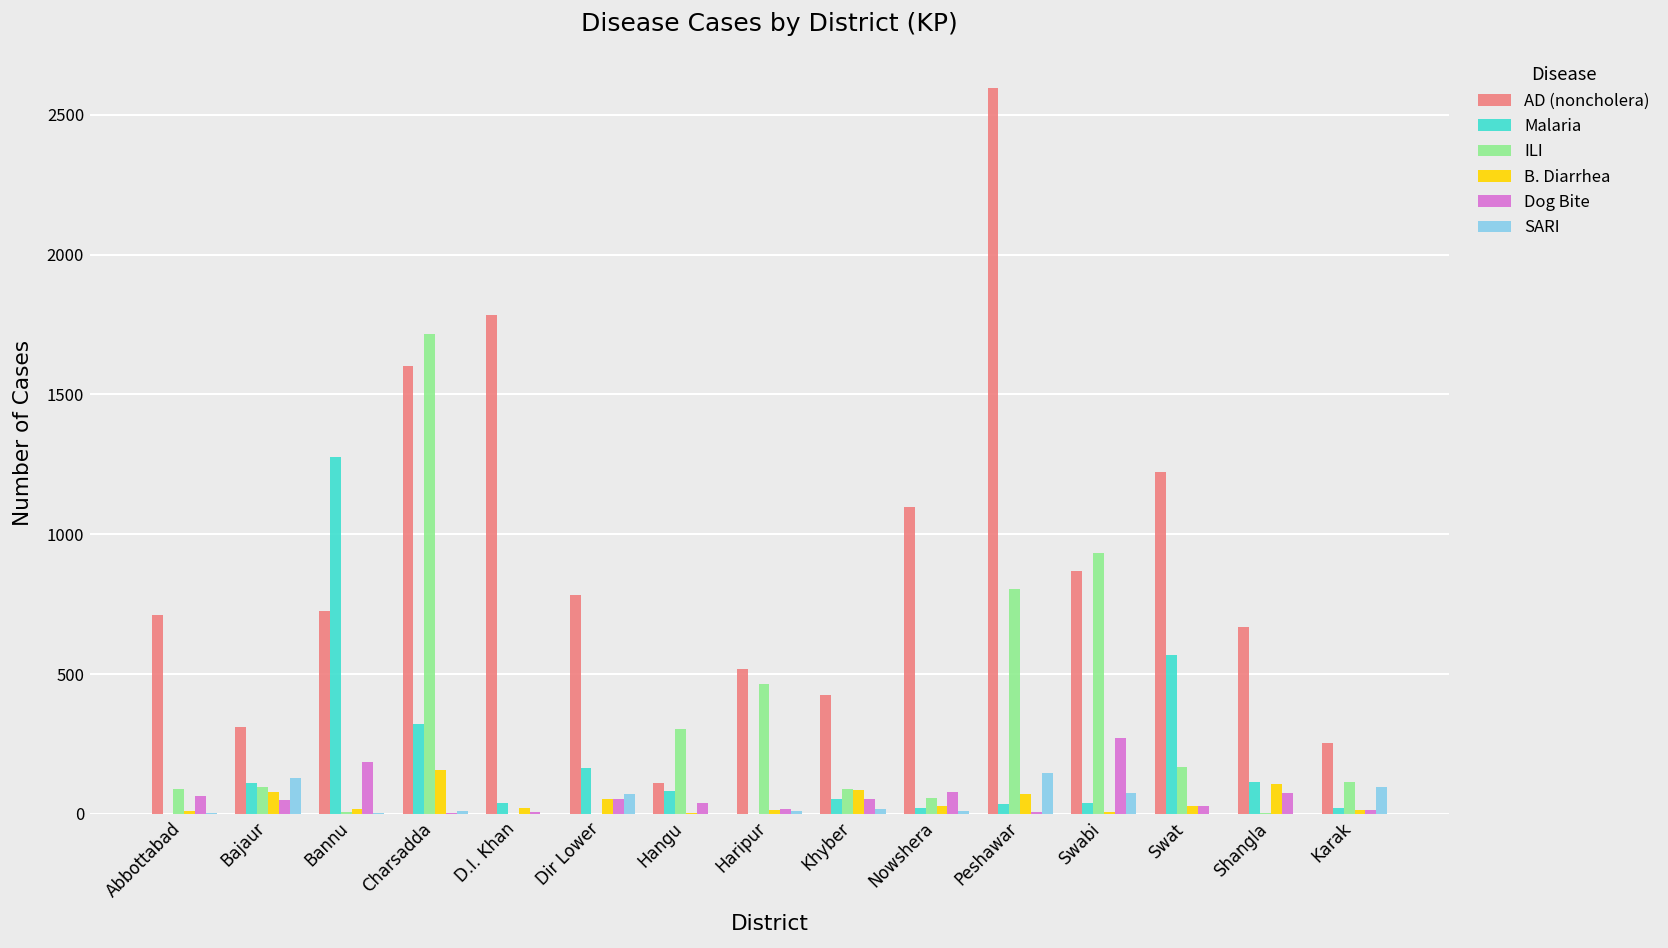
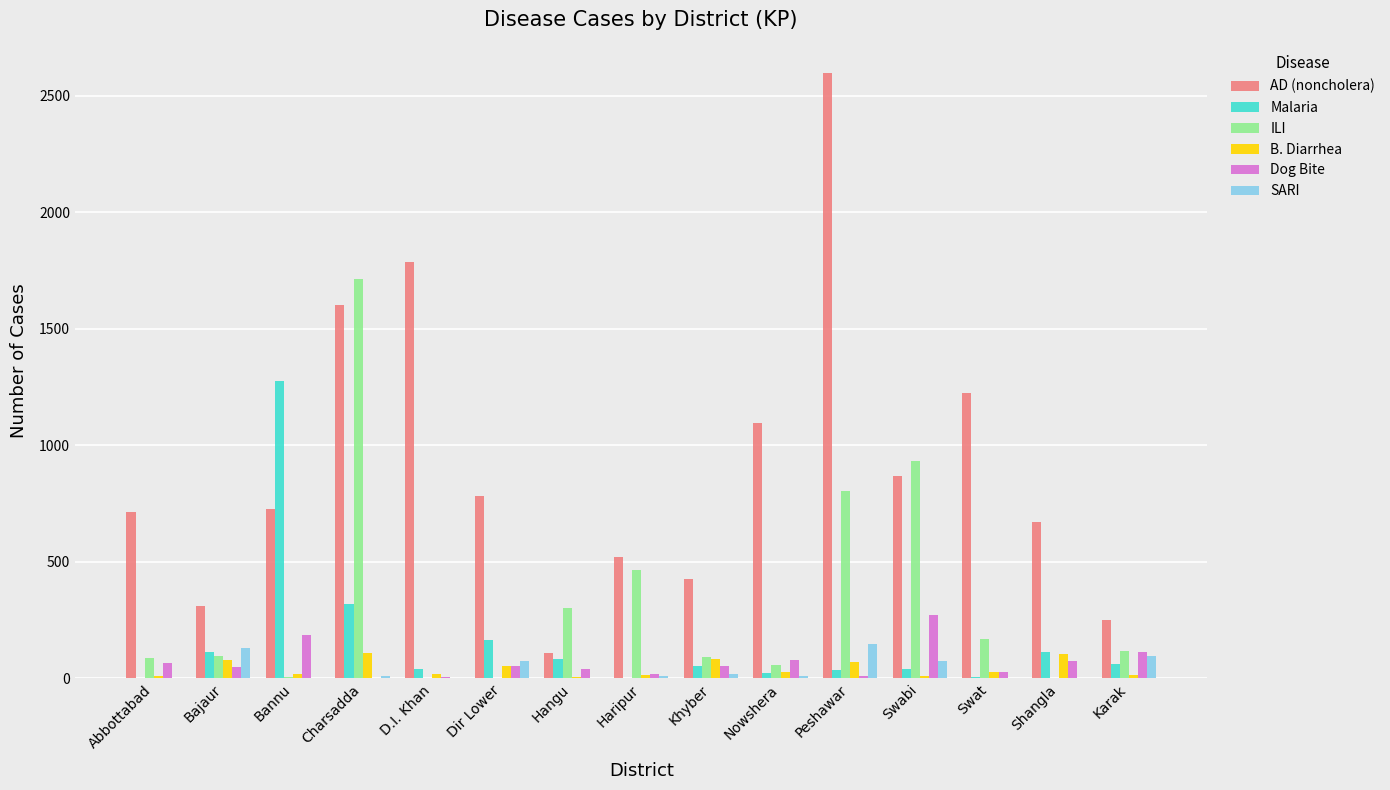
  {
    "AD (noncholera)": {
      "Abbottabad": 710,
      "Bajaur": 310,
      "Bannu": 730,
      "Charsadda": 1600,
      "D.I. Khan": 1790,
      "Dir Lower": 780,
      "Hangu": 110,
      "Haripur": 520,
      "Khyber": 430,
      "Nowshera": 1100,
      "Peshawar": 2600,
      "Swabi": 870,
      "Swat": 1220,
      "Shangla": 670,
      "Karak": 250
    },
    "Malaria": {
      "Abbottabad": 0,
      "Bajaur": 110,
      "Bannu": 1280,
      "Charsadda": 320,
      "D.I. Khan": 40,
      "Dir Lower": 160,
      "Hangu": 80,
      "Haripur": 0,
      "Khyber": 50,
      "Nowshera": 20,
      "Peshawar": 40,
      "Swabi": 40,
-     "Swat": 570,
+     "Swat": 0,
      "Shangla": 110,
-     "Karak": 20
+     "Karak": 60
    },
    "ILI": {
      "Abbottabad": 90,
      "Bajaur": 100,
      "Charsadda": 1720,
      "D.I. Khan": 0,
      "Dir Lower": 0,
      "Hangu": 300,
      "Haripur": 470,
      "Khyber": 90,
      "Nowshera": 60,
      "Peshawar": 800,
      "Swabi": 930,
      "Swat": 170,
      "Karak": 120
    },
    "B. Diarrhea": {
      "Bajaur": 80,
      "Bannu": 20,
-     "Charsadda": 160,
+     "Charsadda": 110,
      "D.I. Khan": 20,
      "Dir Lower": 50,
      "Haripur": 10,
      "Khyber": 80,
      "Nowshera": 30,
      "Peshawar": 70,
      "Swat": 30,
      "Shangla": 110,
      "Karak": 10
    },
    "Dog Bite": {
      "Abbottabad": 70,
      "Bajaur": 50,
      "Bannu": 190,
      "Dir Lower": 50,
      "Hangu": 40,
      "Haripur": 20,
      "Khyber": 50,
      "Nowshera": 80,
      "Swabi": 270,
      "Swat": 30,
      "Shangla": 80,
-     "Karak": 10
+     "Karak": 110
    },
    "SARI": {
      "Bajaur": 130,
      "Charsadda": 10,
      "D.I. Khan": 0,
      "Dir Lower": 70,
      "Hangu": 0,
      "Khyber": 20,
      "Nowshera": 10,
      "Peshawar": 150,
      "Swabi": 80,
      "Swat": 0,
      "Shangla": 0,
      "Karak": 100
    }
  }
